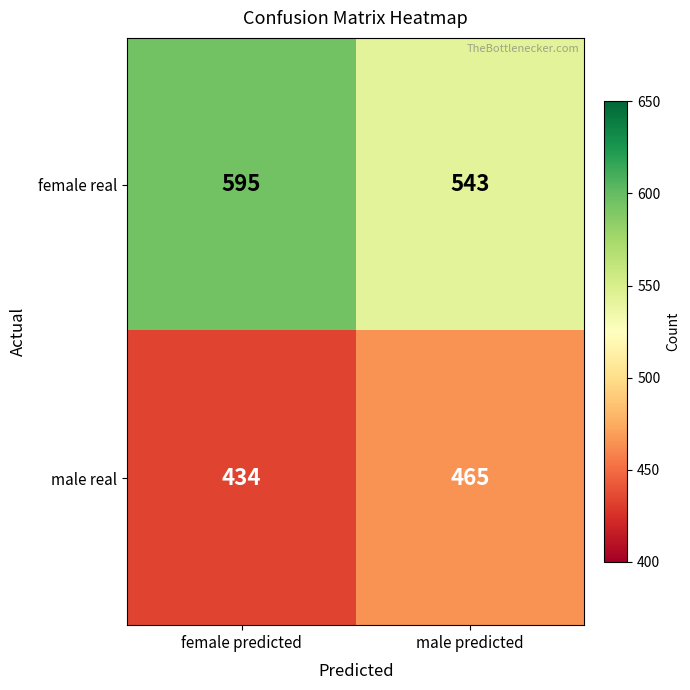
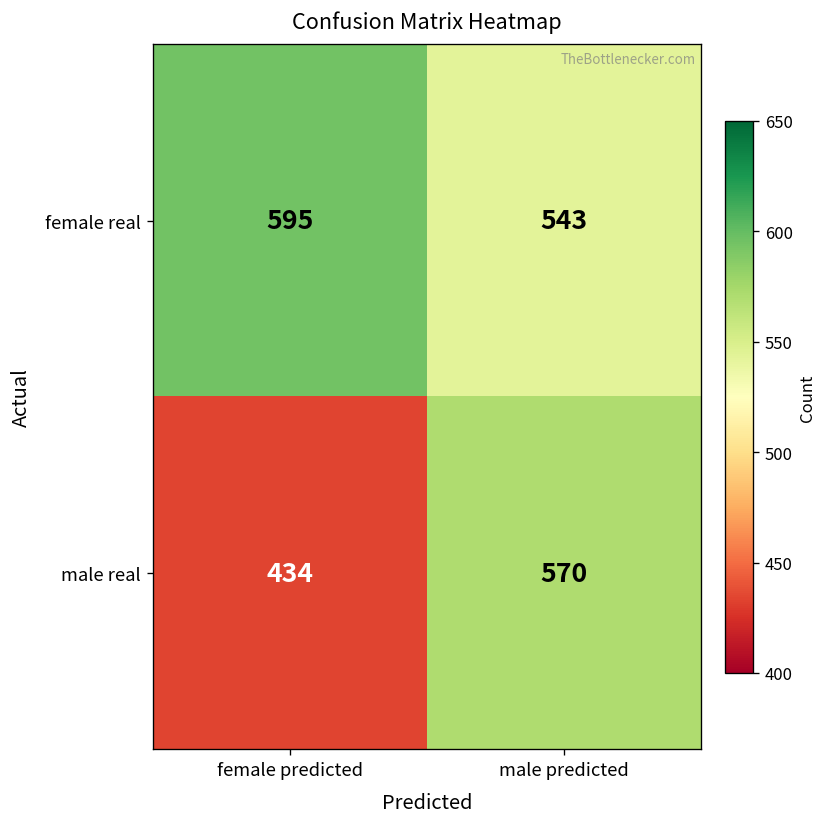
  {
    "female real": {
      "female predicted": 595
    },
    "male real": {
      "female predicted": 434,
-     "male predicted": 465
+     "male predicted": 570
    }
  }
